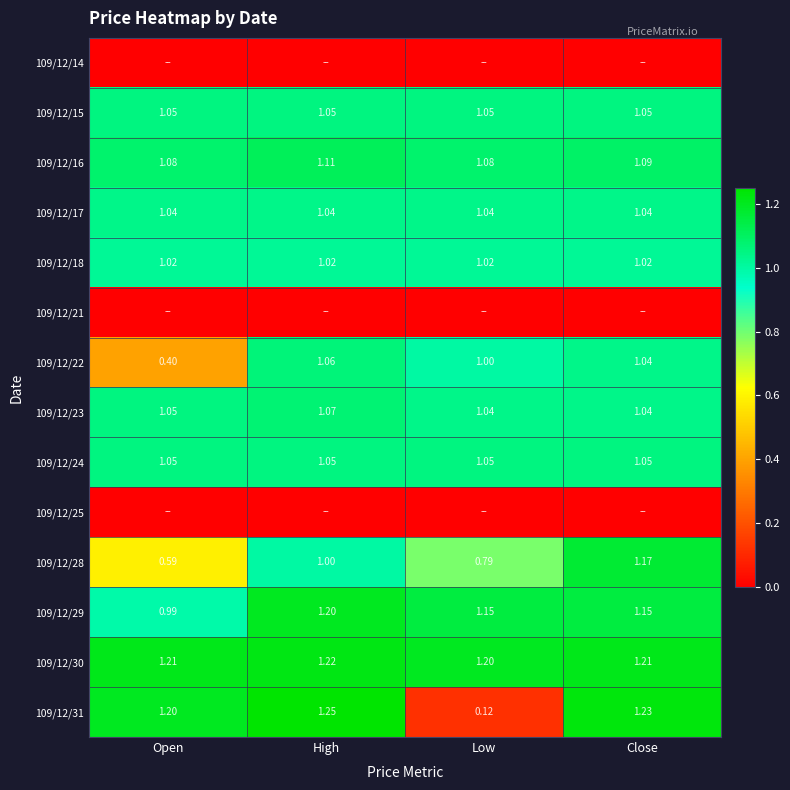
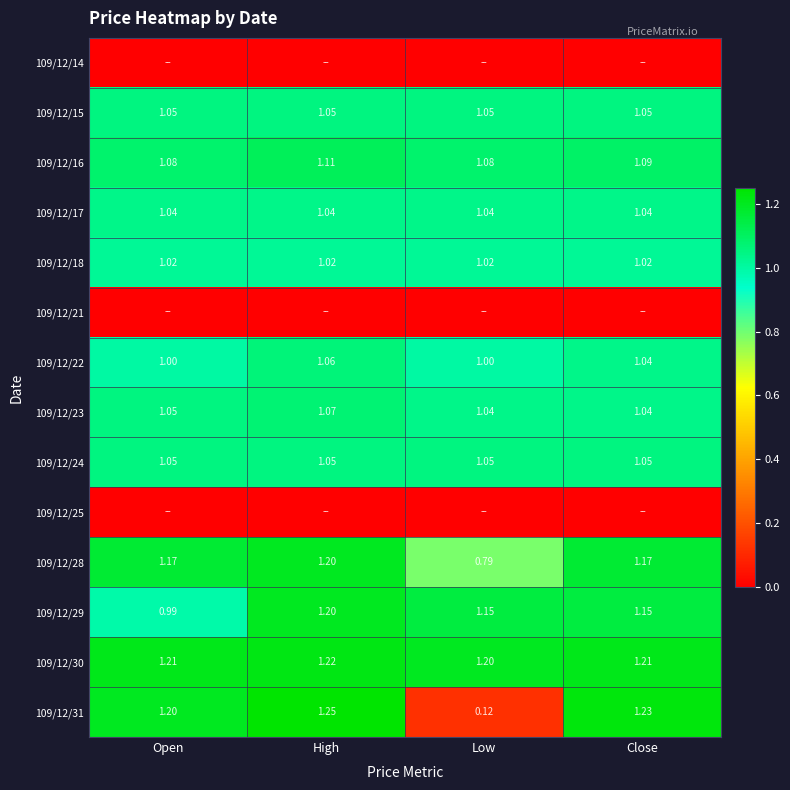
  {
    "109/12/15": {
      "Open": 1.05,
      "High": 1.05,
      "Low": 1.05,
      "Close": 1.05
    },
    "109/12/16": {
      "Open": 1.08,
      "High": 1.11,
      "Low": 1.08,
      "Close": 1.09
    },
    "109/12/17": {
      "Open": 1.04,
      "High": 1.04,
      "Low": 1.04,
      "Close": 1.04
    },
    "109/12/18": {
      "Open": 1.02,
      "High": 1.02,
      "Low": 1.02,
      "Close": 1.02
    },
    "109/12/22": {
-     "Open": 0.40,
+     "Open": 1.00,
      "High": 1.06,
      "Low": 1.00,
      "Close": 1.04
    },
    "109/12/23": {
      "Open": 1.05,
      "High": 1.07,
      "Low": 1.04,
      "Close": 1.04
    },
    "109/12/24": {
      "Open": 1.05,
      "High": 1.05,
      "Low": 1.05,
      "Close": 1.05
    },
    "109/12/28": {
-     "Open": 0.59,
-     "High": 1.00,
+     "Open": 1.17,
+     "High": 1.20,
      "Low": 0.79,
      "Close": 1.17
    },
    "109/12/29": {
      "Open": 0.99,
      "High": 1.20,
      "Low": 1.15,
      "Close": 1.15
    },
    "109/12/30": {
      "Open": 1.21,
      "High": 1.22,
      "Low": 1.20,
      "Close": 1.21
    },
    "109/12/31": {
      "Open": 1.20,
      "High": 1.25,
      "Low": 0.12,
      "Close": 1.23
    }
  }
